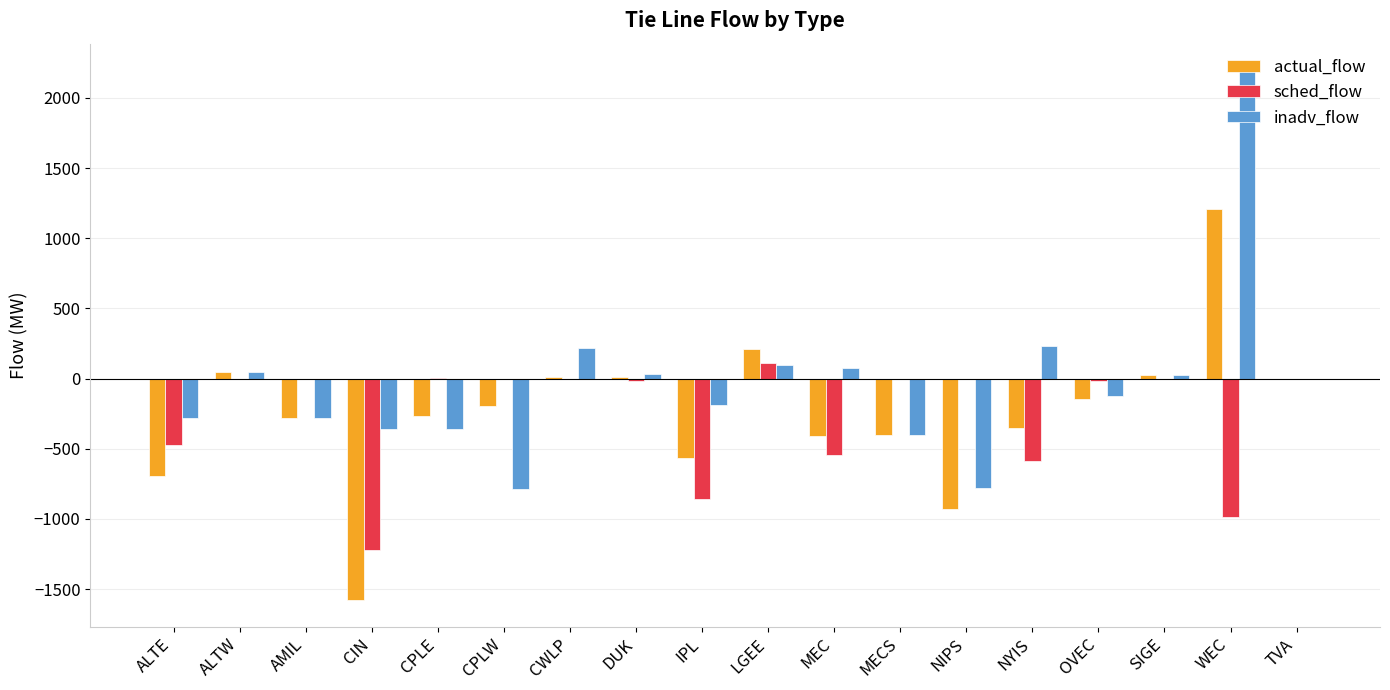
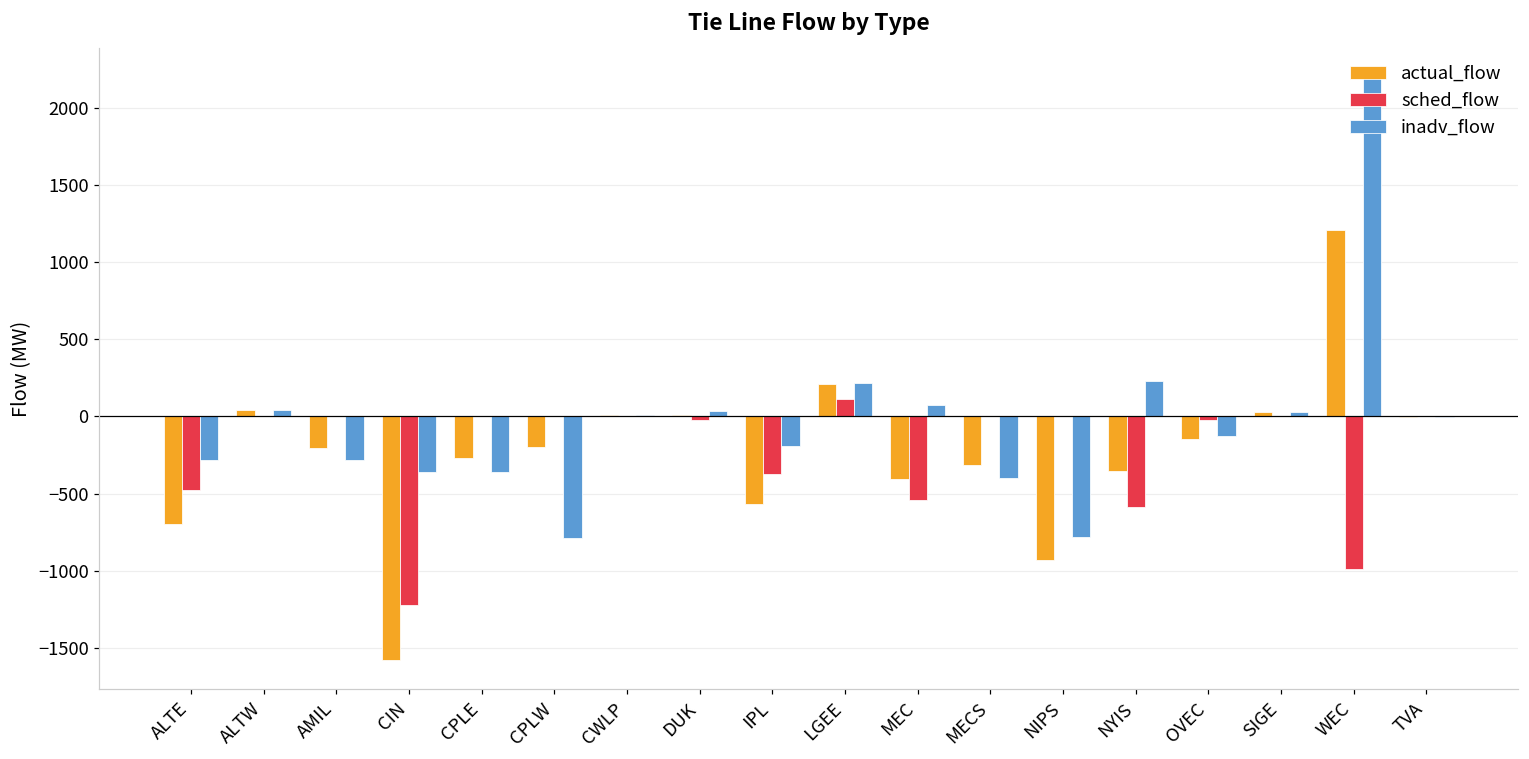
  {
    "actual_flow": {
      "ALTE": -700,
      "ALTW": 40,
-     "AMIL": -280,
+     "AMIL": -210,
      "CIN": -1580,
      "CPLE": -270,
      "CPLW": -200,
      "IPL": -570,
      "LGEE": 210,
      "MEC": -410,
-     "MECS": -400,
+     "MECS": -310,
      "NIPS": -930,
      "NYIS": -350,
      "OVEC": -150,
      "SIGE": 30,
      "WEC": 1210
    },
    "sched_flow": {
      "ALTE": -480,
      "ALTW": 0,
      "AMIL": 0,
      "CIN": -1220,
      "CPLW": 0,
      "CWLP": 0,
      "DUK": -20,
-     "IPL": -860,
+     "IPL": -380,
      "LGEE": 110,
      "MEC": -540,
      "MECS": 0,
      "NIPS": 0,
      "NYIS": -590,
      "OVEC": -20,
      "SIGE": 0,
      "WEC": -990,
      "TVA": 0
    },
    "inadv_flow": {
      "ALTE": -280,
      "ALTW": 40,
      "AMIL": -280,
      "CIN": -360,
      "CPLE": -360,
      "CPLW": -780,
-     "CWLP": 220,
+     "CWLP": 10,
      "DUK": 30,
      "IPL": -190,
-     "LGEE": 100,
+     "LGEE": 220,
      "MEC": 70,
      "MECS": -400,
      "NIPS": -780,
      "NYIS": 230,
      "OVEC": -130,
      "SIGE": 30,
      "WEC": 2200
    }
  }
